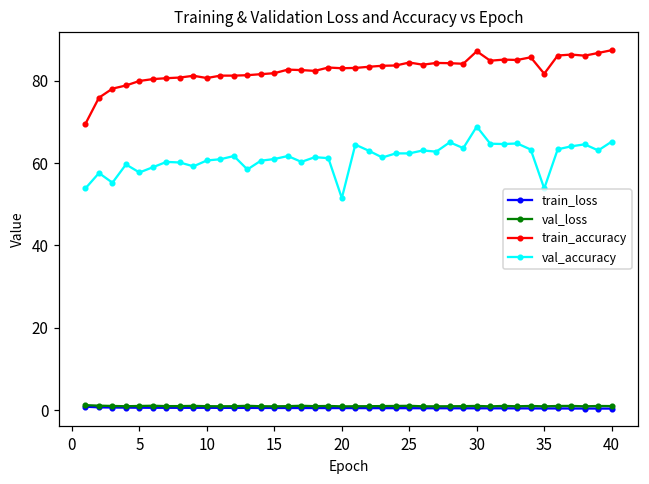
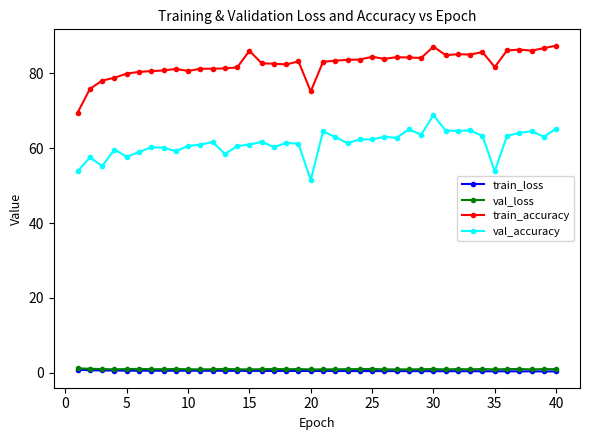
  {
    "train_accuracy": {
      "5": 80,
      "10": 81,
-     "15": 82,
-     "20": 83,
+     "15": 86,
+     "20": 75,
      "25": 84,
      "30": 87,
      "35": 82,
      "40": 87
    },
    "val_accuracy": {
      "5": 58,
      "10": 61,
      "15": 61,
      "20": 51,
      "25": 62,
      "30": 69,
      "35": 54,
      "40": 65
    }
  }
